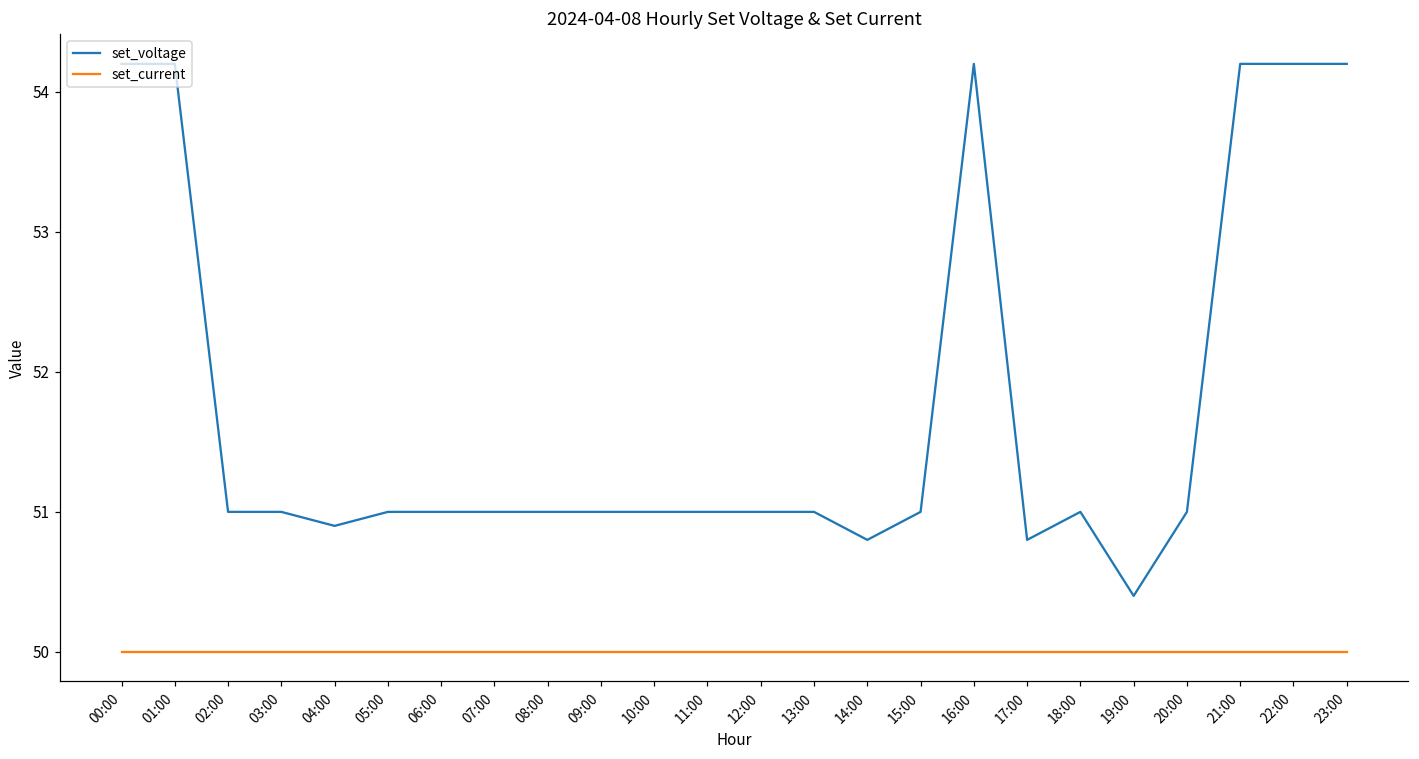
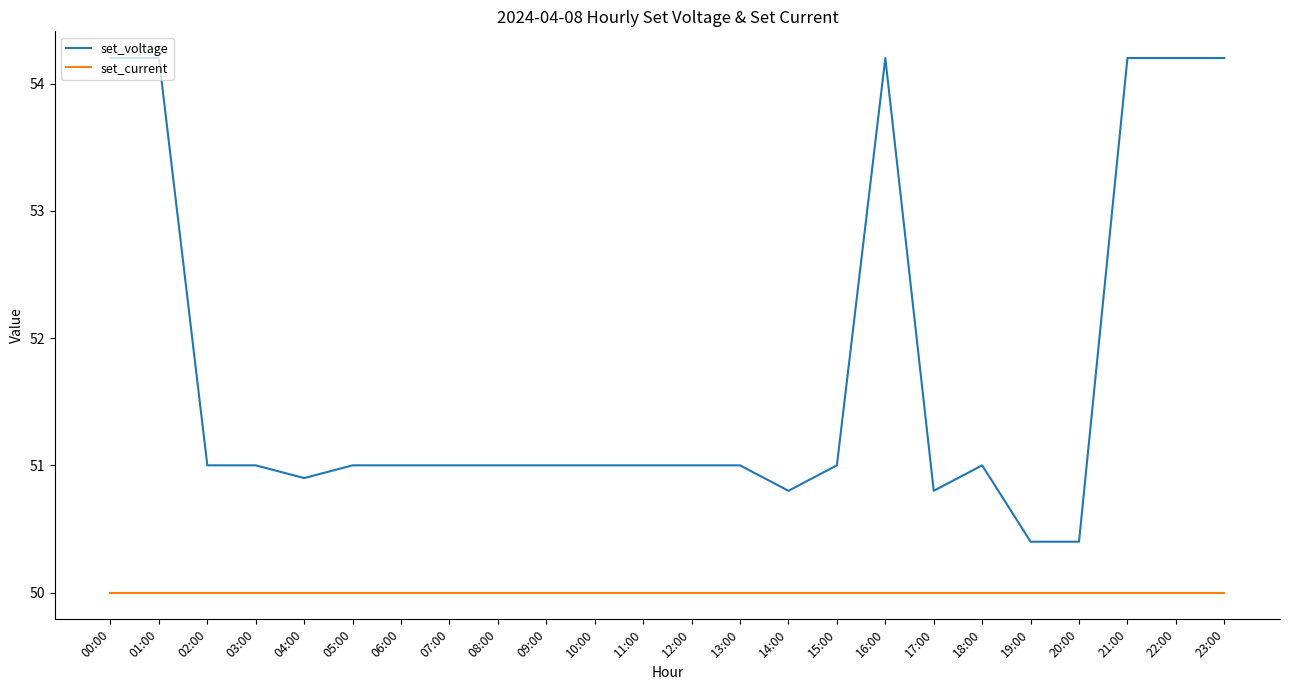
  {
    "set_voltage": {
      "02:00": 51.0,
      "03:00": 51.0,
      "04:00": 50.9,
      "05:00": 51.0,
      "06:00": 51.0,
      "07:00": 51.0,
      "08:00": 51.0,
      "09:00": 51.0,
      "10:00": 51.0,
      "11:00": 51.0,
      "12:00": 51.0,
      "13:00": 51.0,
      "14:00": 50.8,
      "15:00": 51.0,
      "16:00": 54.2,
      "17:00": 50.8,
      "18:00": 51.0,
      "19:00": 50.4,
-     "20:00": 51.0,
+     "20:00": 50.4,
      "21:00": 54.2,
      "22:00": 54.2,
      "23:00": 54.2
    },
    "set_current": {
      "00:00": 50.0,
      "01:00": 50.0,
      "02:00": 50.0,
      "03:00": 50.0,
      "04:00": 50.0,
      "05:00": 50.0,
      "06:00": 50.0,
      "07:00": 50.0,
      "08:00": 50.0,
      "09:00": 50.0,
      "10:00": 50.0,
      "11:00": 50.0,
      "12:00": 50.0,
      "13:00": 50.0,
      "14:00": 50.0,
      "15:00": 50.0,
      "16:00": 50.0,
      "17:00": 50.0,
      "18:00": 50.0,
      "19:00": 50.0,
      "20:00": 50.0,
      "21:00": 50.0,
      "22:00": 50.0,
      "23:00": 50.0
    }
  }
